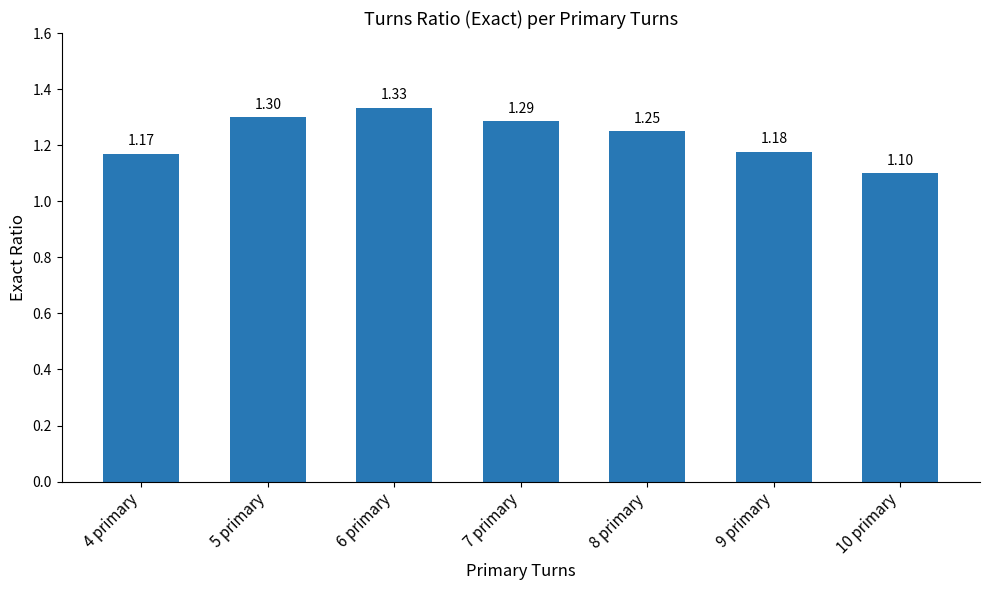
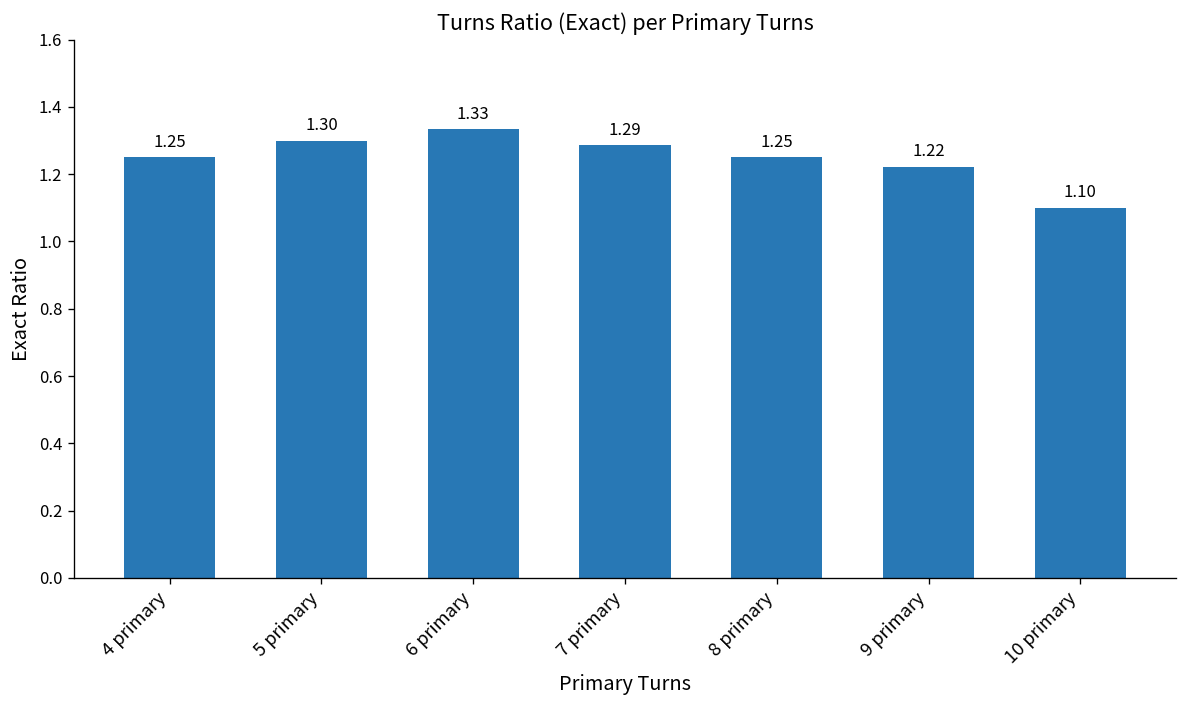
  {
-   "4 primary": 1.17,
+   "4 primary": 1.25,
    "5 primary": 1.30,
    "6 primary": 1.33,
    "7 primary": 1.29,
    "8 primary": 1.25,
-   "9 primary": 1.18,
+   "9 primary": 1.22,
    "10 primary": 1.10
  }
